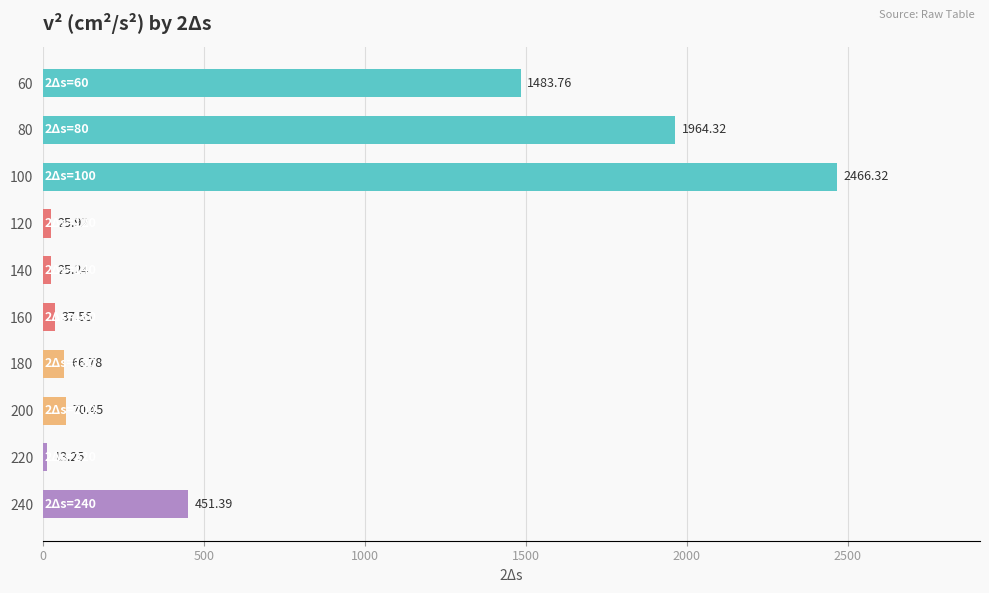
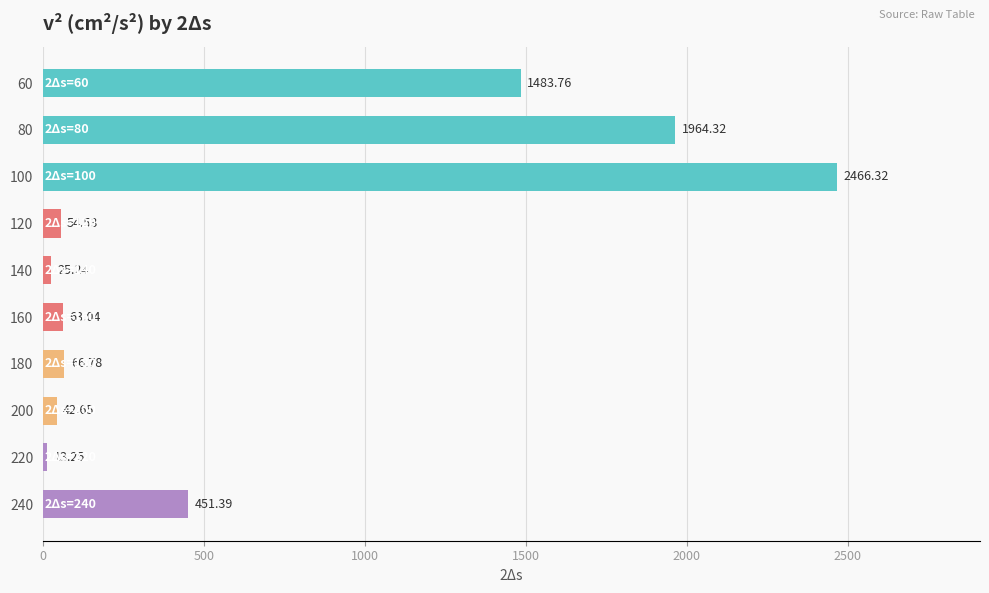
  {
    "60": 1483.76,
    "80": 1964.32,
    "100": 2466.32,
-   "120": 25.92,
+   "120": 54.53,
    "140": 25.24,
-   "160": 37.55,
+   "160": 63.04,
    "180": 66.78,
-   "200": 70.45,
+   "200": 42.65,
    "220": 13.25,
    "240": 451.39
  }
